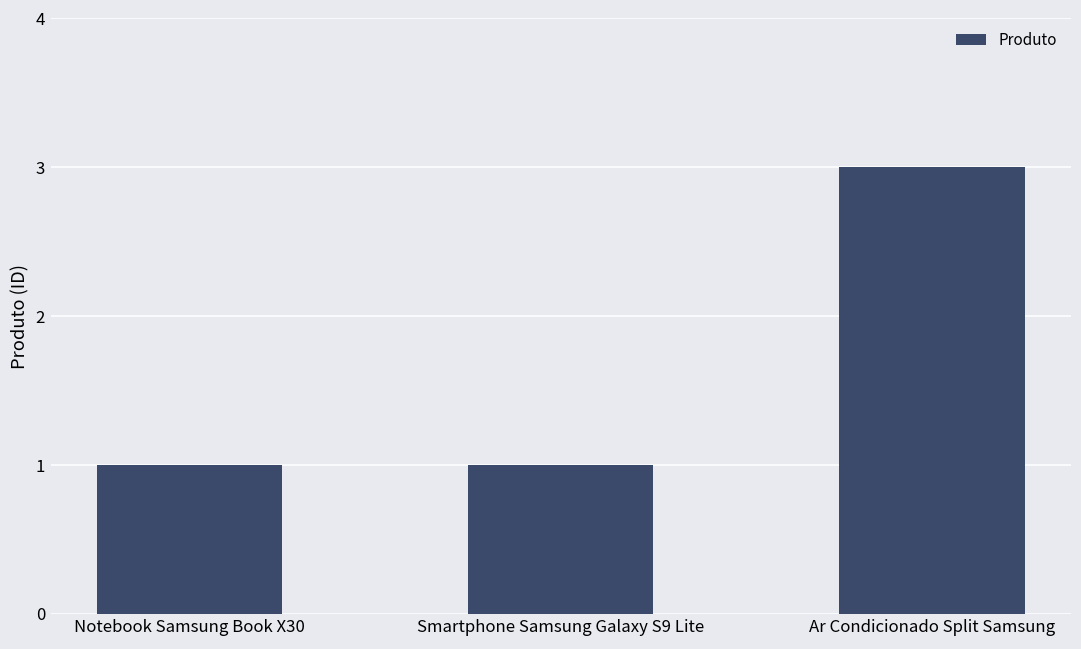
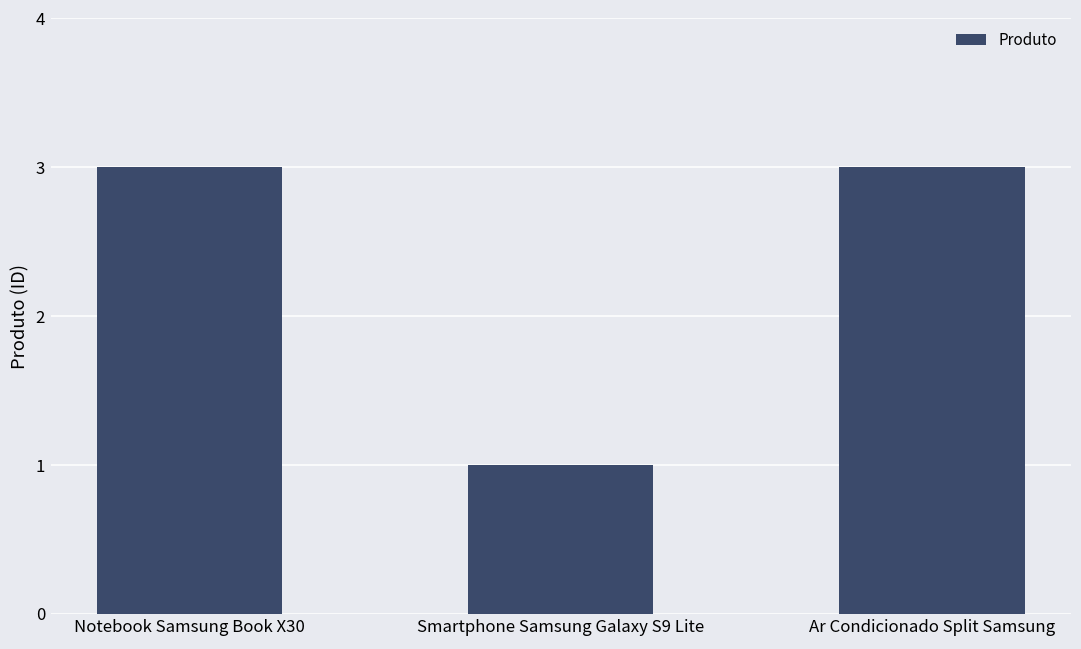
  {
-   "Notebook Samsung Book X30": 1,
+   "Notebook Samsung Book X30": 3,
    "Smartphone Samsung Galaxy S9 Lite": 1,
    "Ar Condicionado Split Samsung": 3
  }
